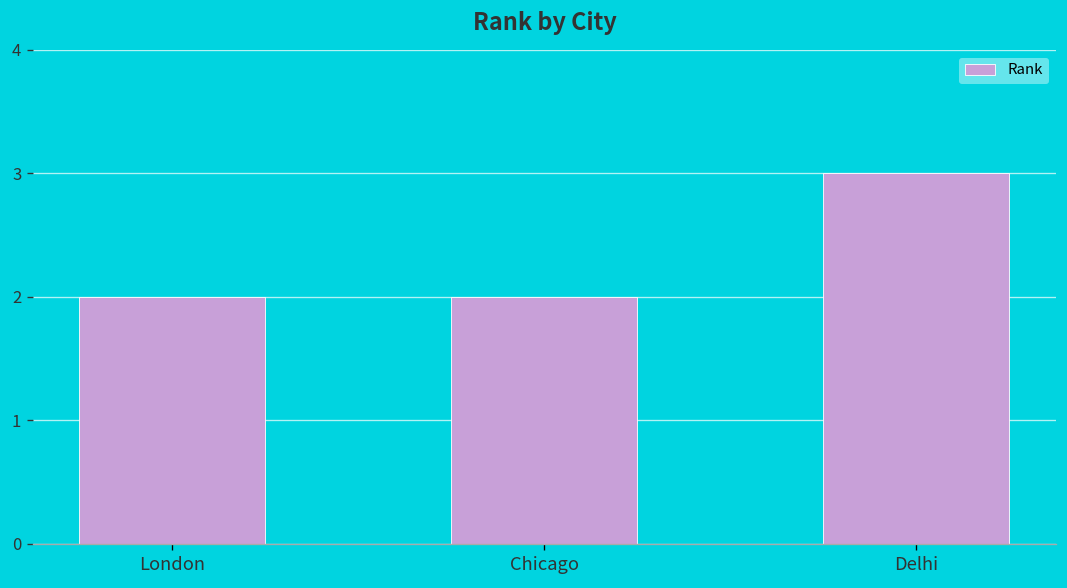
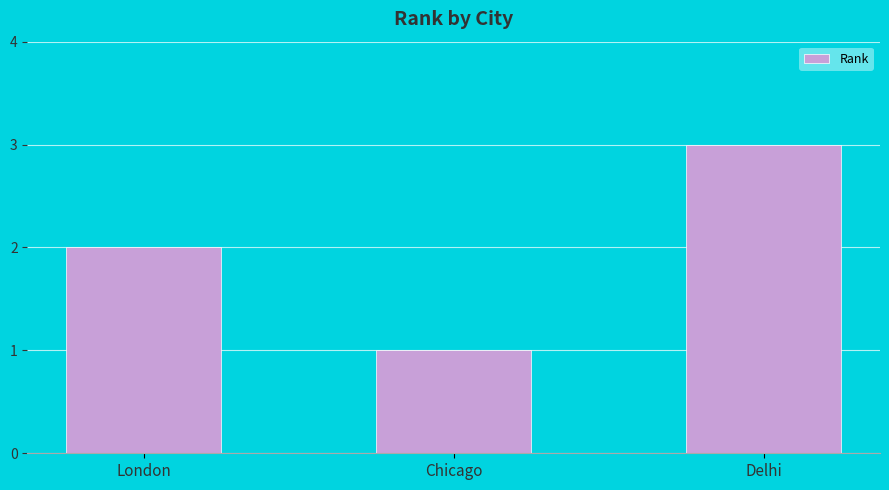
  {
    "London": 2,
-   "Chicago": 2,
+   "Chicago": 1,
    "Delhi": 3
  }
